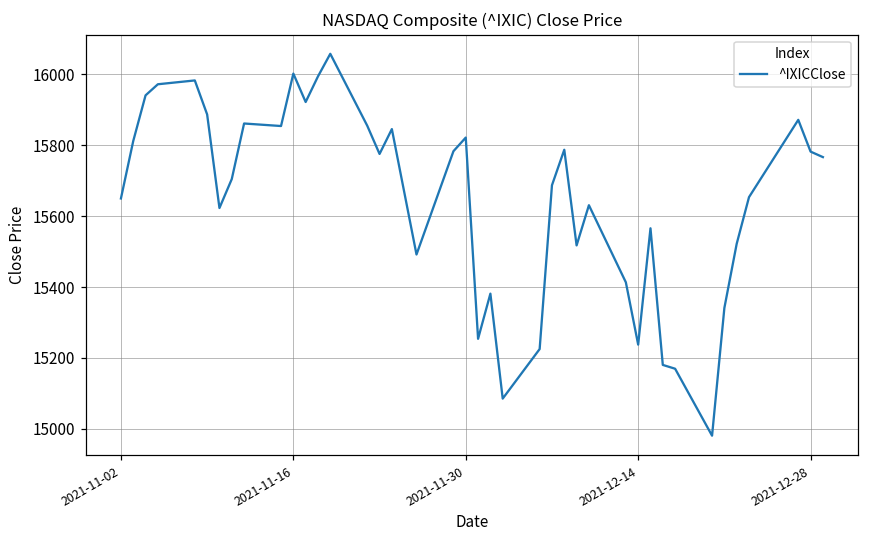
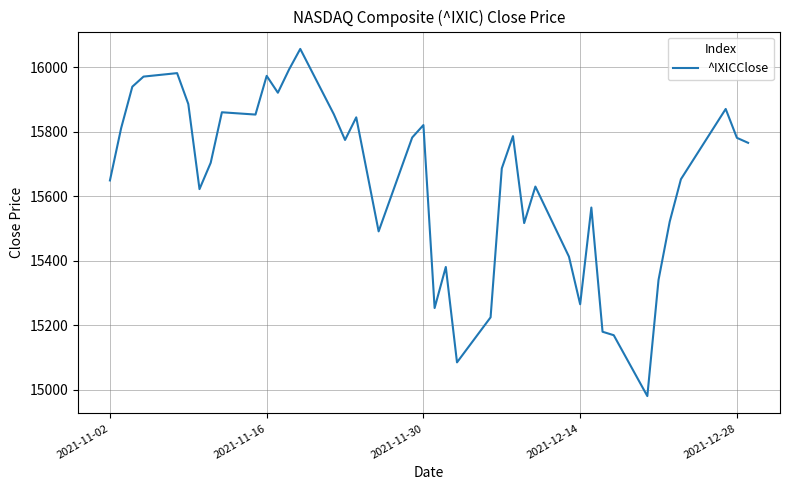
  {
    "2021-11-02": 15650,
-   "2021-11-16": 16000,
+   "2021-11-16": 15970,
    "2021-11-30": 15820,
-   "2021-12-14": 15240,
+   "2021-12-14": 15270,
    "2021-12-28": 15780
  }
